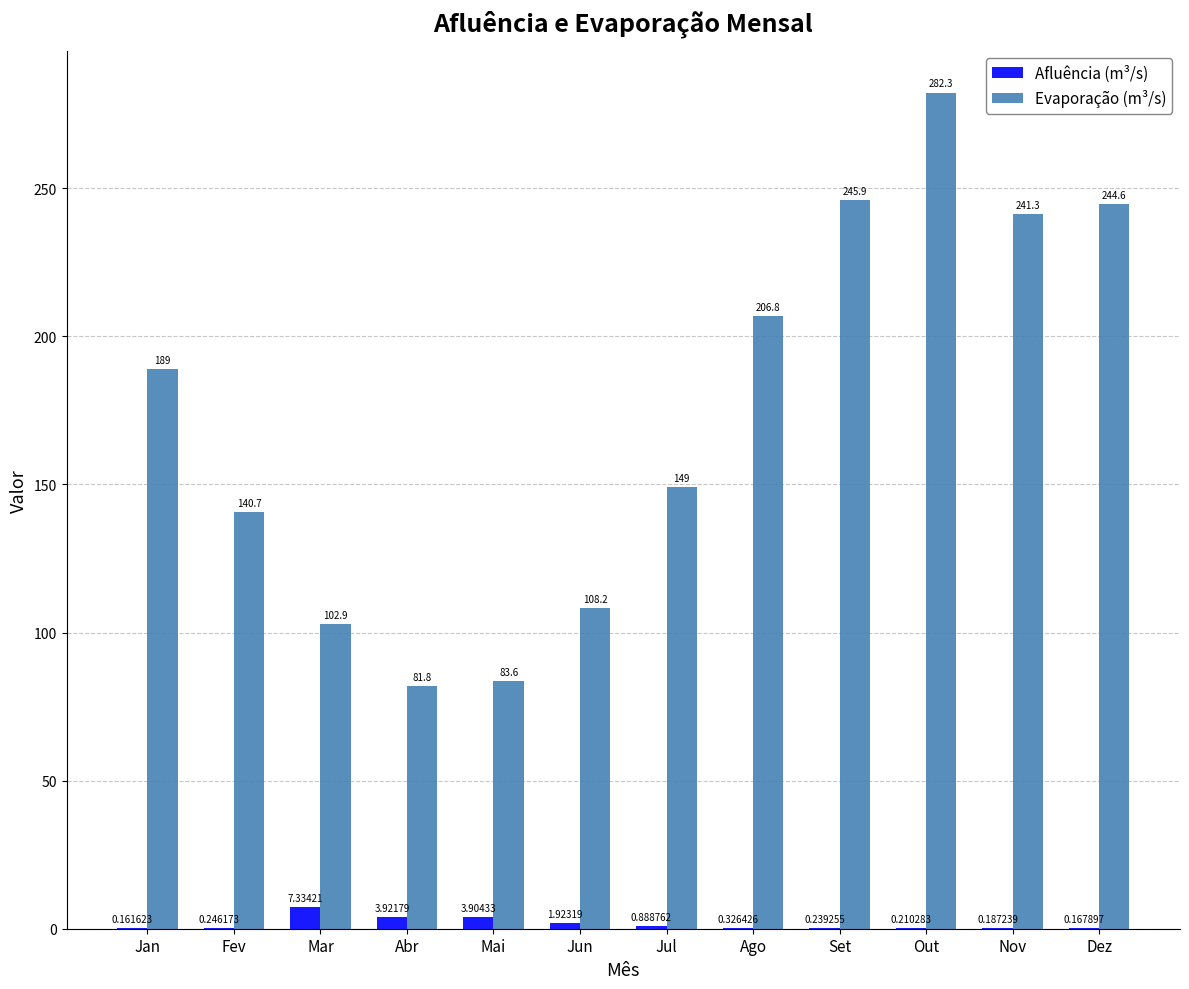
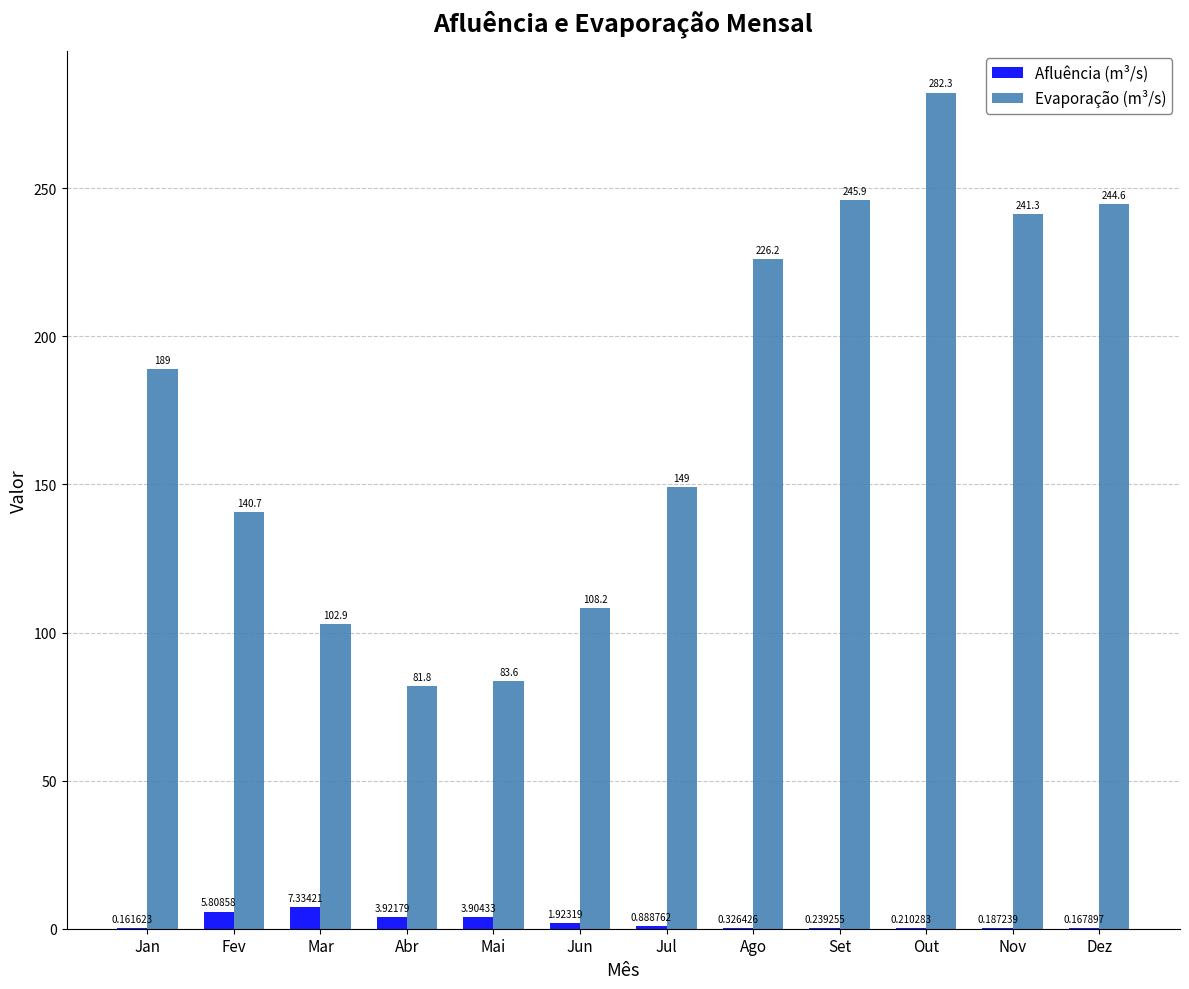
  {
    "Afluência (m³/s)": {
      "Jan": 0.161623,
-     "Fev": 0.246173,
+     "Fev": 5.80858,
      "Mar": 7.33421,
      "Abr": 3.92179,
      "Mai": 3.90433,
      "Jun": 1.92319,
      "Jul": 0.888762,
      "Ago": 0.326426,
      "Set": 0.239255,
      "Out": 0.210283,
      "Nov": 0.187239,
      "Dez": 0.167897
    },
    "Evaporação (m³/s)": {
      "Jan": 189,
      "Fev": 140.7,
      "Mar": 102.9,
      "Abr": 81.8,
      "Mai": 83.6,
      "Jun": 108.2,
      "Jul": 149,
-     "Ago": 206.8,
+     "Ago": 226.2,
      "Set": 245.9,
      "Out": 282.3,
      "Nov": 241.3,
      "Dez": 244.6
    }
  }
